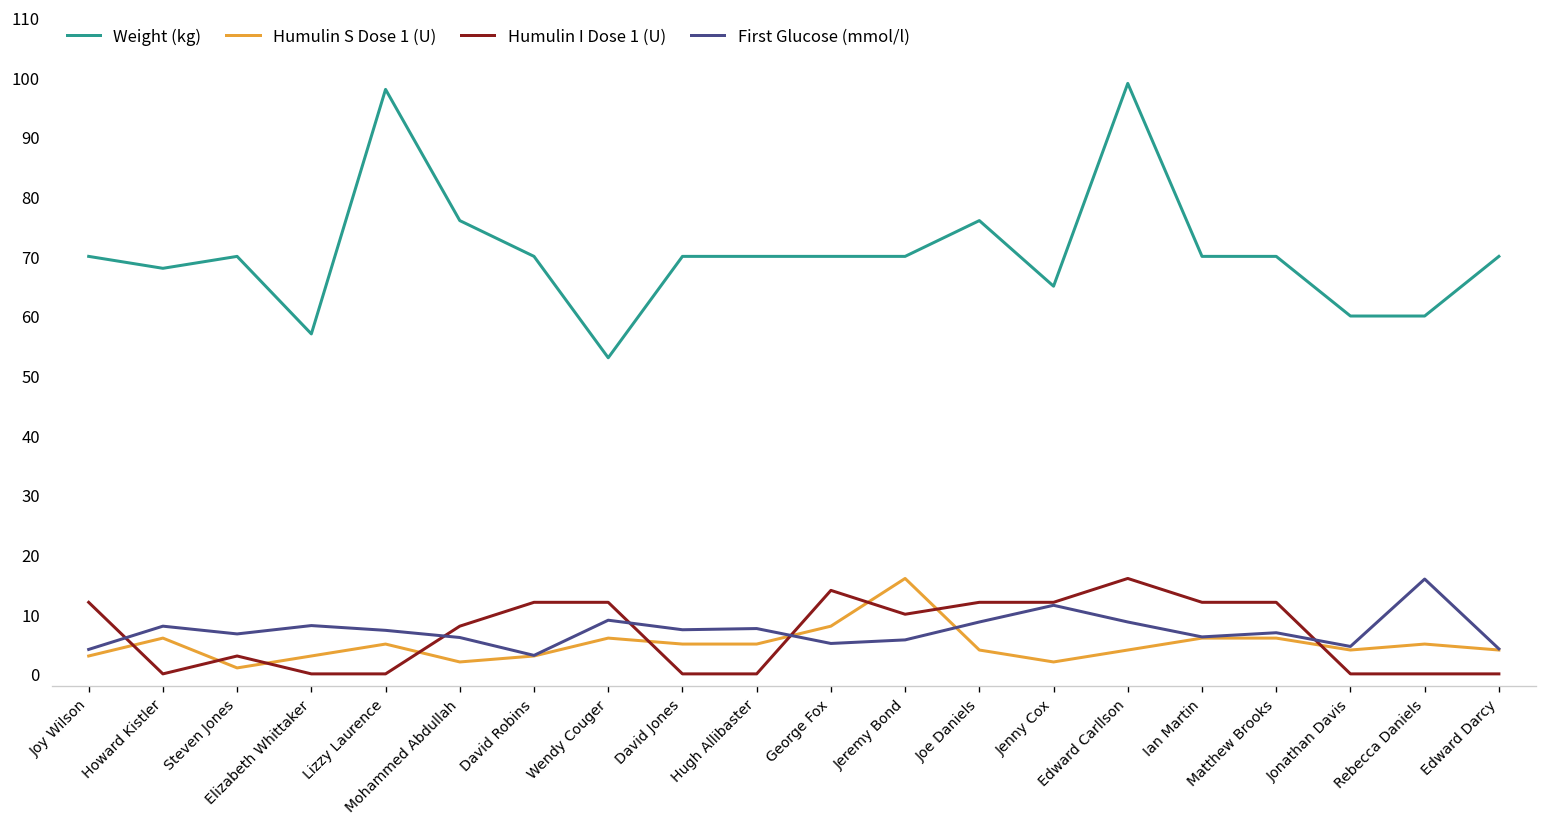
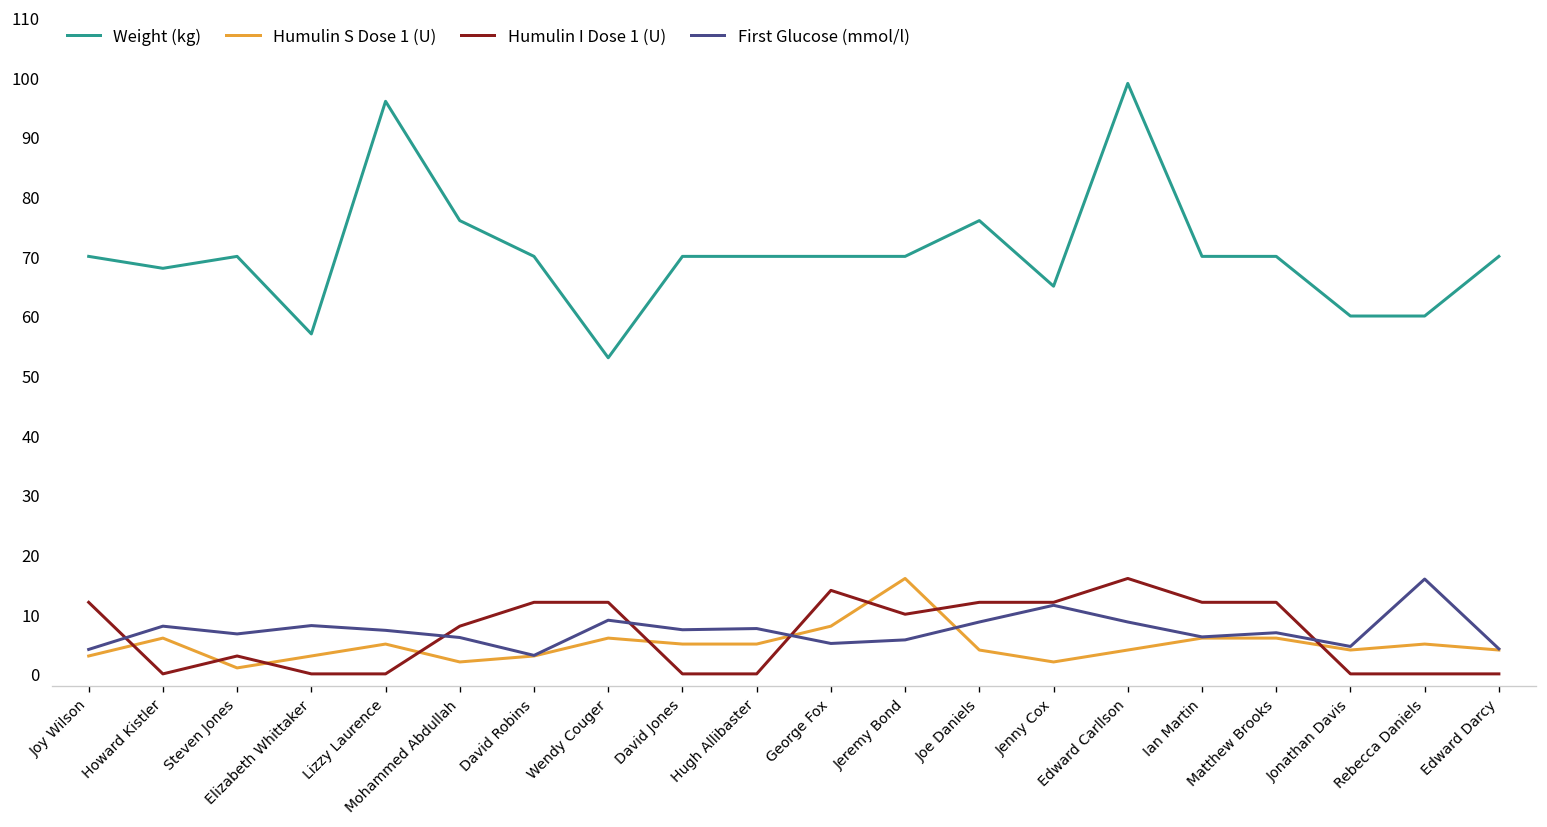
  {
    "Weight (kg)": {
      "Joy Wilson": 70,
      "Howard Kistler": 68,
      "Steven Jones": 70,
      "Elizabeth Whittaker": 57,
-     "Lizzy Laurence": 98,
+     "Lizzy Laurence": 96,
      "Mohammed Abdullah": 76,
      "David Robins": 70,
      "Wendy Couger": 53,
      "David Jones": 70,
      "Hugh Allibaster": 70,
      "George Fox": 70,
      "Jeremy Bond": 70,
      "Joe Daniels": 76,
      "Jenny Cox": 65,
      "Edward Carllson": 99,
      "Ian Martin": 70,
      "Matthew Brooks": 70,
      "Jonathan Davis": 60,
      "Rebecca Daniels": 60,
      "Edward Darcy": 70
    },
    "Humulin S Dose 1 (U)": {
      "Joy Wilson": 3,
      "Howard Kistler": 6,
      "Steven Jones": 1,
      "Elizabeth Whittaker": 3,
      "Lizzy Laurence": 5,
      "Mohammed Abdullah": 2,
      "Wendy Couger": 6,
      "David Jones": 5,
      "Hugh Allibaster": 5,
      "George Fox": 8,
      "Jeremy Bond": 16,
      "Joe Daniels": 4,
      "Jenny Cox": 2,
      "Edward Carllson": 4,
      "Matthew Brooks": 6,
      "Jonathan Davis": 4,
      "Rebecca Daniels": 5
    },
    "Humulin I Dose 1 (U)": {
      "Joy Wilson": 12,
      "Howard Kistler": 0,
      "Steven Jones": 3,
      "Elizabeth Whittaker": 0,
      "Lizzy Laurence": 0,
      "Mohammed Abdullah": 8,
      "David Robins": 12,
      "Wendy Couger": 12,
      "David Jones": 0,
      "Hugh Allibaster": 0,
      "George Fox": 14,
      "Jeremy Bond": 10,
      "Joe Daniels": 12,
      "Edward Carllson": 16,
      "Ian Martin": 12,
      "Matthew Brooks": 12,
      "Jonathan Davis": 0,
      "Rebecca Daniels": 0,
      "Edward Darcy": 0
    },
    "First Glucose (mmol/l)": {
      "Joy Wilson": 4,
      "Howard Kistler": 8,
      "Steven Jones": 7,
      "Elizabeth Whittaker": 8,
      "Lizzy Laurence": 7,
      "Mohammed Abdullah": 6,
      "Wendy Couger": 9,
      "David Jones": 7,
      "Hugh Allibaster": 8,
      "George Fox": 5,
      "Jeremy Bond": 6,
      "Joe Daniels": 9,
      "Edward Carllson": 9,
      "Matthew Brooks": 7,
      "Jonathan Davis": 5,
      "Rebecca Daniels": 16
    }
  }
